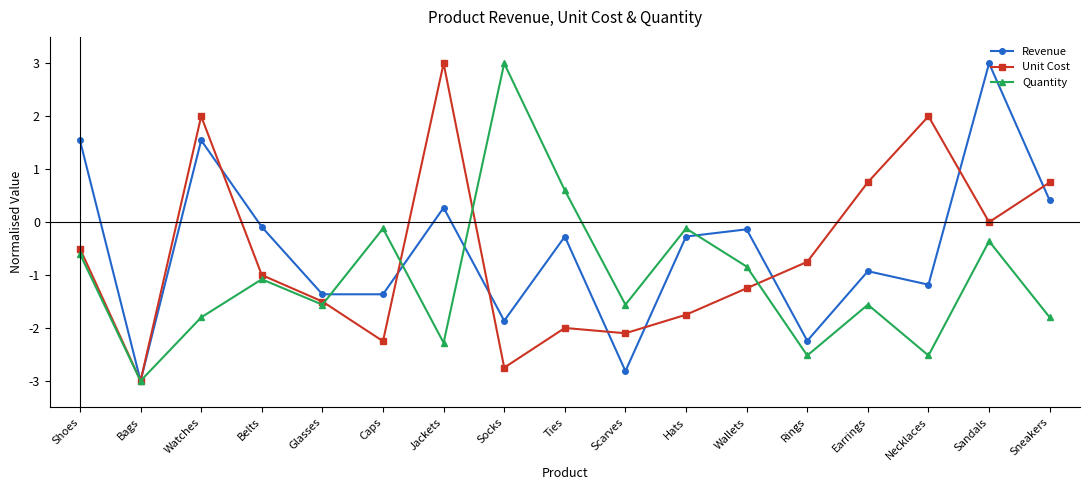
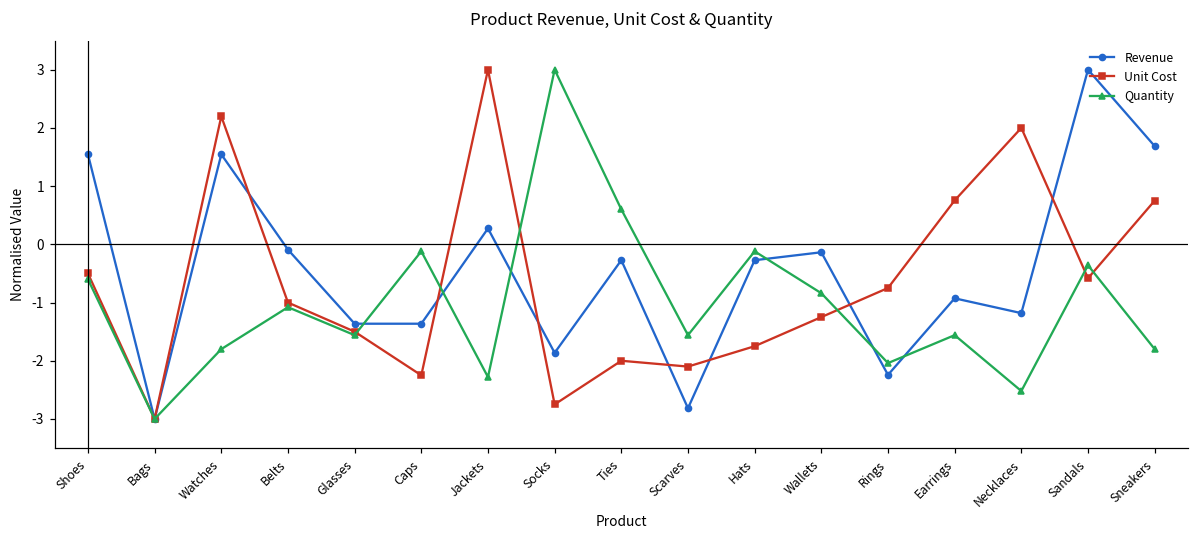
  {
    "Revenue": {
      "Shoes": 1.5,
      "Watches": 1.5,
      "Belts": -0.1,
      "Glasses": -1.4,
      "Caps": -1.4,
      "Jackets": 0.3,
      "Socks": -1.9,
      "Ties": -0.3,
      "Scarves": -2.8,
      "Hats": -0.3,
      "Wallets": -0.1,
      "Rings": -2.2,
      "Earrings": -0.9,
      "Necklaces": -1.2,
      "Sandals": 3.0,
-     "Sneakers": 0.4
+     "Sneakers": 1.7
    },
    "Unit Cost": {
      "Shoes": -0.5,
-     "Watches": 2.0,
+     "Watches": 2.2,
      "Belts": -1.0,
      "Glasses": -1.5,
      "Caps": -2.3,
      "Jackets": 3.0,
      "Socks": -2.8,
      "Ties": -2.0,
      "Scarves": -2.1,
      "Hats": -1.8,
      "Wallets": -1.3,
      "Rings": -0.8,
      "Earrings": 0.8,
      "Necklaces": 2.0,
-     "Sandals": 0.0,
+     "Sandals": -0.6,
      "Sneakers": 0.8
    },
    "Quantity": {
      "Shoes": -0.6,
      "Watches": -1.8,
      "Belts": -1.1,
      "Glasses": -1.6,
      "Caps": -0.1,
      "Jackets": -2.3,
      "Socks": 3.0,
      "Ties": 0.6,
      "Scarves": -1.6,
      "Hats": -0.1,
      "Wallets": -0.8,
-     "Rings": -2.5,
+     "Rings": -2.0,
      "Earrings": -1.6,
      "Necklaces": -2.5,
      "Sandals": -0.4,
      "Sneakers": -1.8
    }
  }
